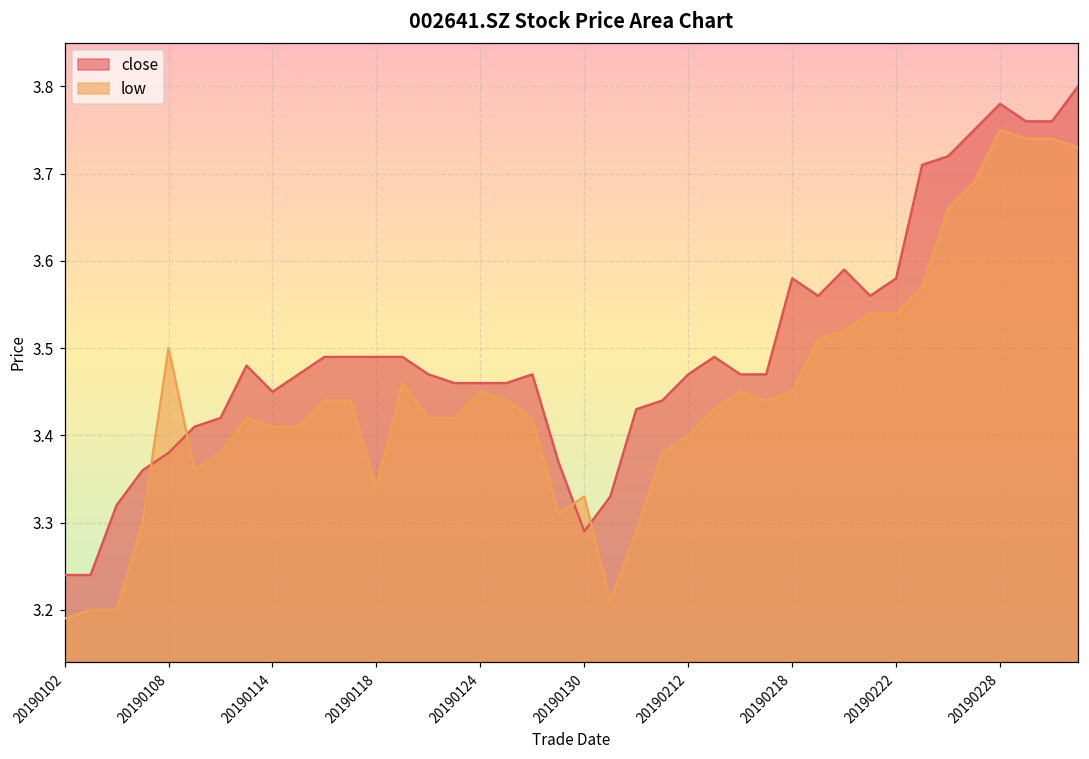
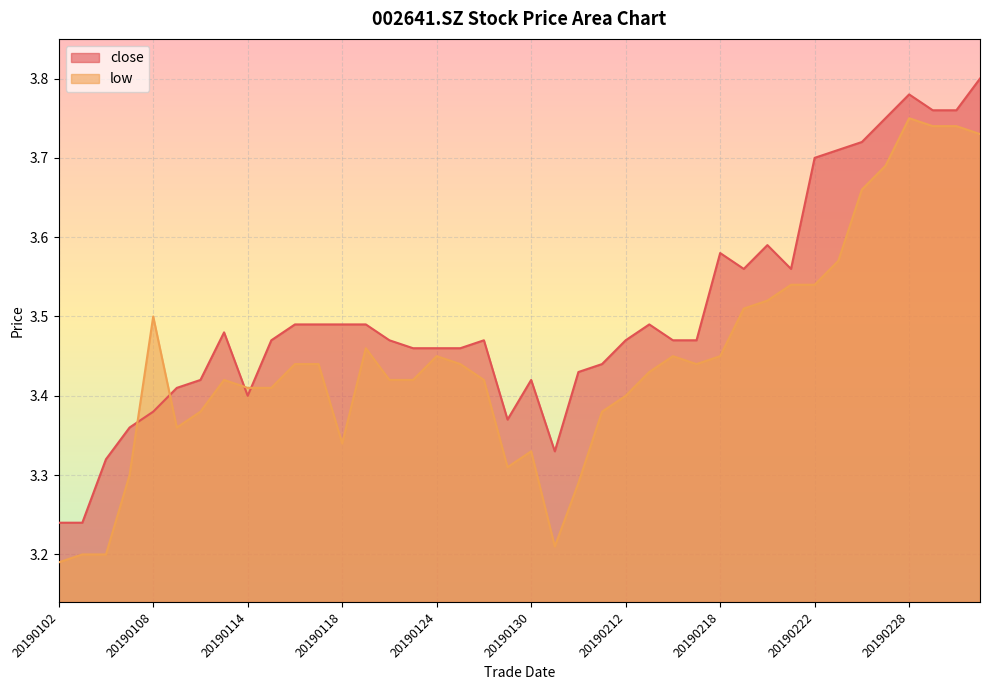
  {
    "close": {
      "20190102": 3.24,
      "20190108": 3.38,
-     "20190114": 3.45,
+     "20190114": 3.40,
      "20190118": 3.49,
      "20190124": 3.46,
-     "20190130": 3.29,
+     "20190130": 3.42,
      "20190212": 3.47,
      "20190218": 3.58,
-     "20190222": 3.58,
+     "20190222": 3.70,
      "20190228": 3.78
    },
    "low": {
      "20190102": 3.19,
      "20190108": 3.50,
      "20190114": 3.41,
      "20190118": 3.34,
      "20190124": 3.45,
      "20190130": 3.33,
      "20190212": 3.40,
      "20190218": 3.45,
      "20190222": 3.54,
      "20190228": 3.75
    }
  }
